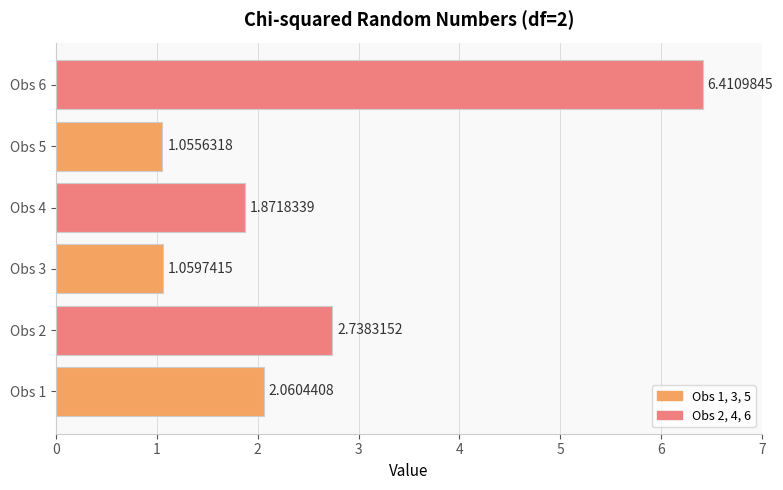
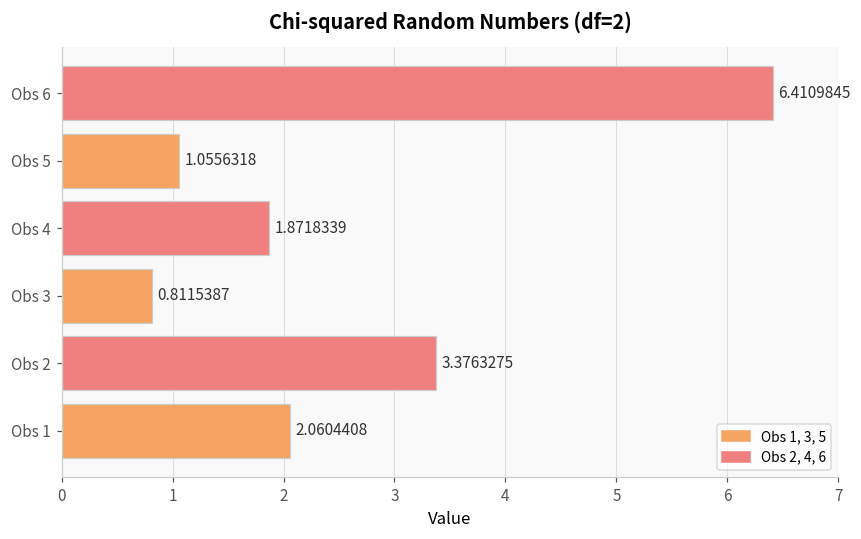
  {
    "Obs 6": 6.4109845,
    "Obs 5": 1.0556318,
    "Obs 4": 1.8718339,
-   "Obs 3": 1.0597415,
-   "Obs 2": 2.7383152,
+   "Obs 3": 0.8115387,
+   "Obs 2": 3.3763275,
    "Obs 1": 2.0604408
  }
